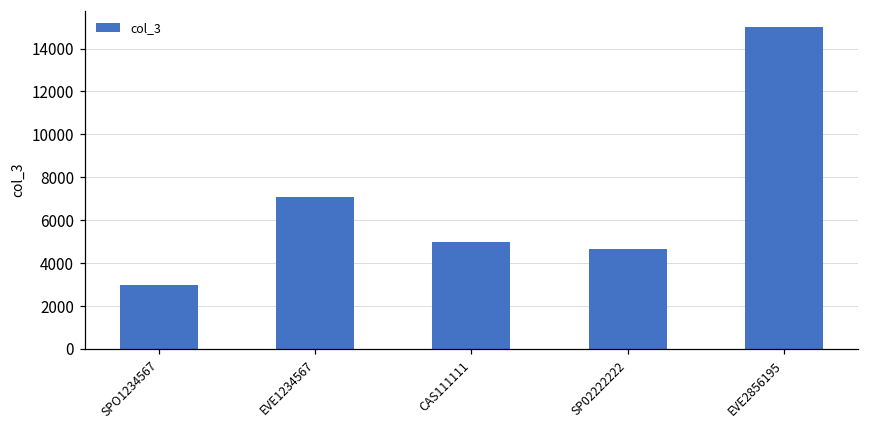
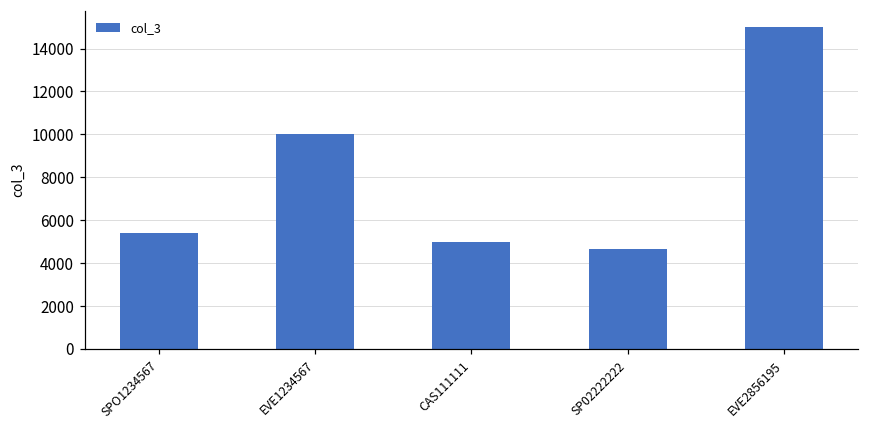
  {
-   "SPO1234567": 3000,
-   "EVE1234567": 7100,
+   "SPO1234567": 5400,
+   "EVE1234567": 10000,
    "CAS111111": 5000,
    "SP02222222": 4600,
    "EVE2856195": 15000
  }
